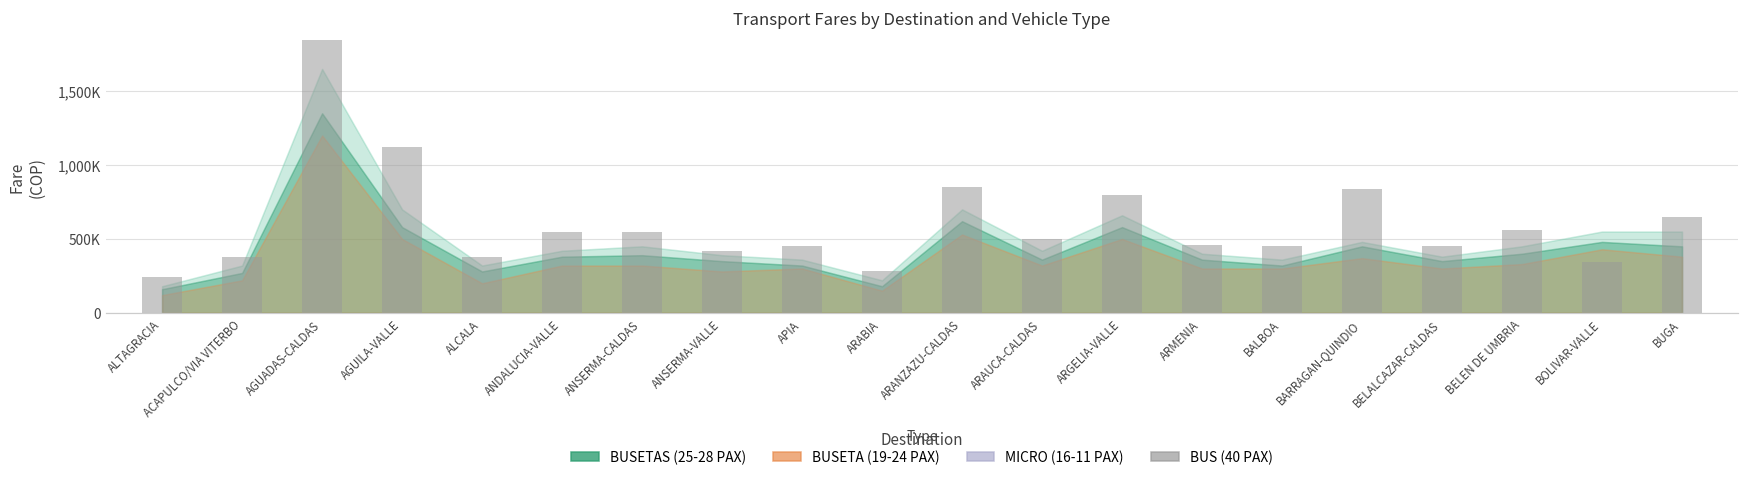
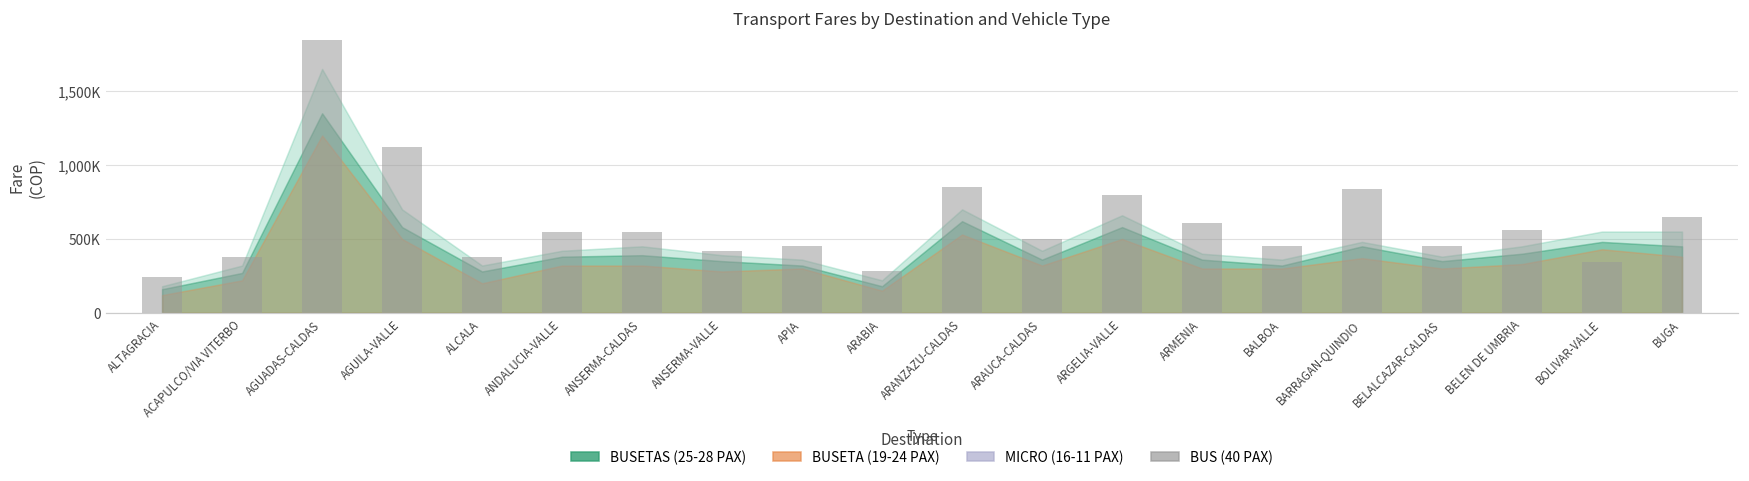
  {
    "BUS (40 PAX)": {
      "ALTAGRACIA": "240,000",
      "ACAPULCO/VIA VITERBO": "380,000",
      "AGUILA-VALLE": "1,120,000",
      "ALCALA": "380,000",
      "ANDALUCIA-VALLE": "550,000",
      "ANSERMA-CALDAS": "550,000",
      "ANSERMA-VALLE": "420,000",
      "APIA": "450,000",
      "ARABIA": "280,000",
      "ARANZAZU-CALDAS": "850,000",
      "ARAUCA-CALDAS": "500,000",
      "ARGELIA-VALLE": "800,000",
-     "ARMENIA": "460,000",
+     "ARMENIA": "610,000",
      "BALBOA": "450,000",
      "BARRAGAN-QUINDIO": "840,000",
      "BELALCAZAR-CALDAS": "450,000",
      "BELEN DE UMBRIA": "560,000",
      "BOLIVAR-VALLE": "350,000",
      "BUGA": "650,000"
    }
  }
